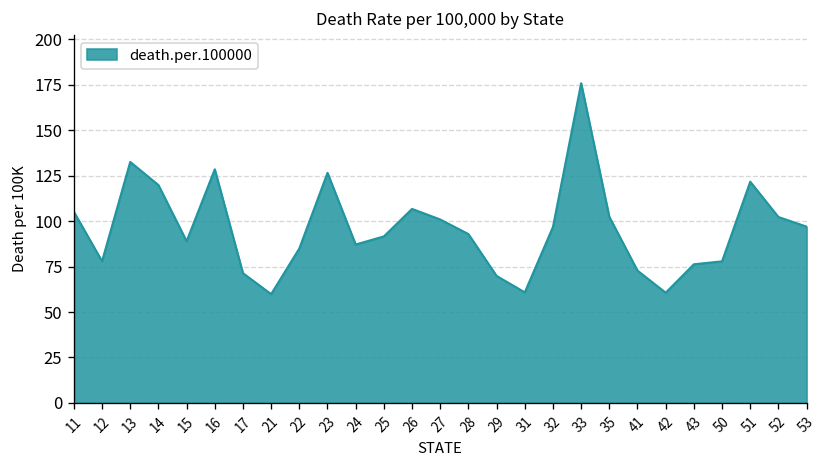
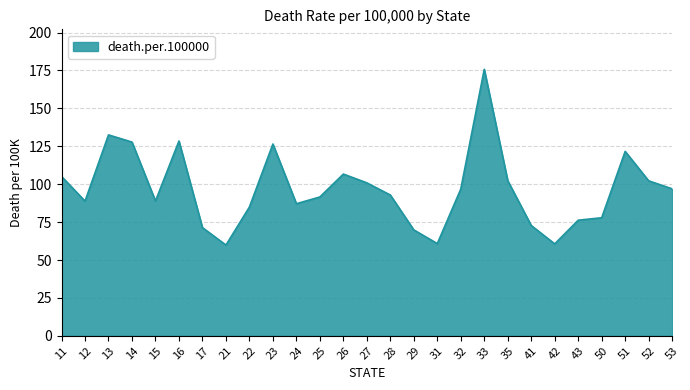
  {
    "11": 105,
-   "12": 78,
+   "12": 89,
    "13": 133,
-   "14": 120,
+   "14": 128,
    "15": 89,
    "16": 128,
    "17": 71,
    "21": 60,
    "22": 85,
    "23": 126,
    "24": 87,
    "25": 92,
    "26": 107,
    "27": 101,
    "28": 93,
    "29": 70,
    "31": 61,
    "32": 97,
    "33": 176,
    "35": 102,
    "41": 73,
    "42": 61,
    "43": 76,
    "50": 78,
    "51": 122,
    "52": 102,
    "53": 97
  }
